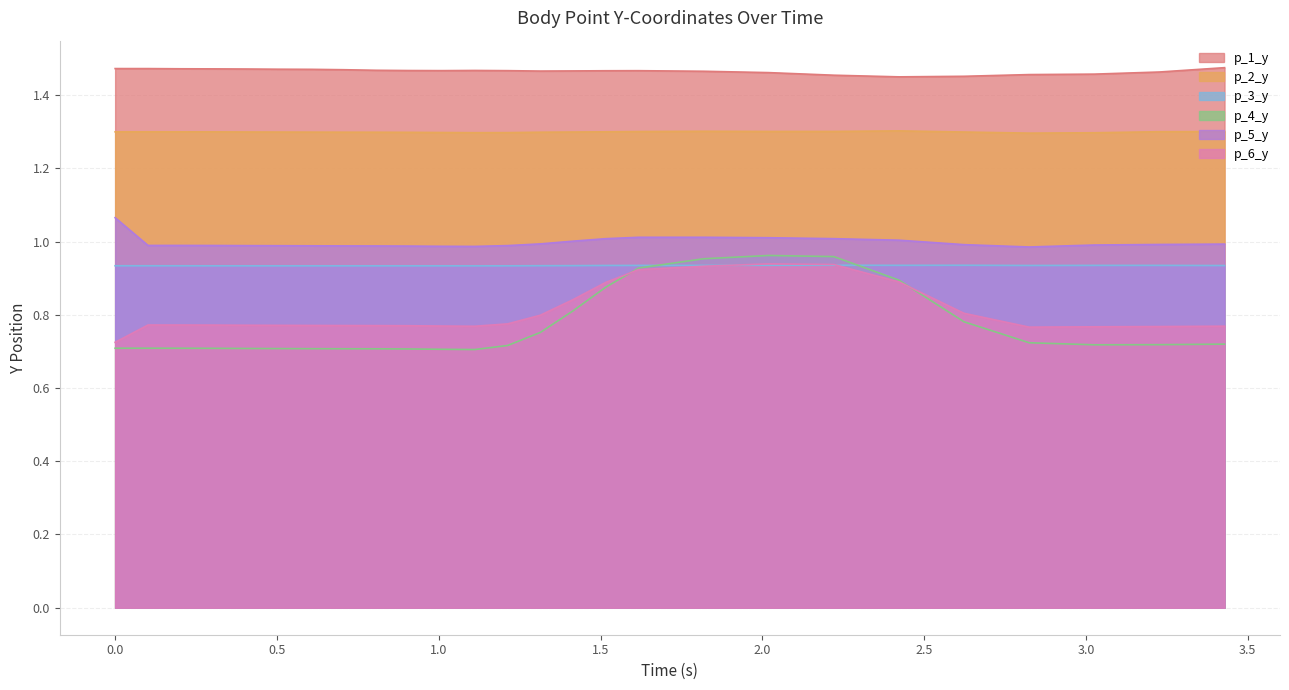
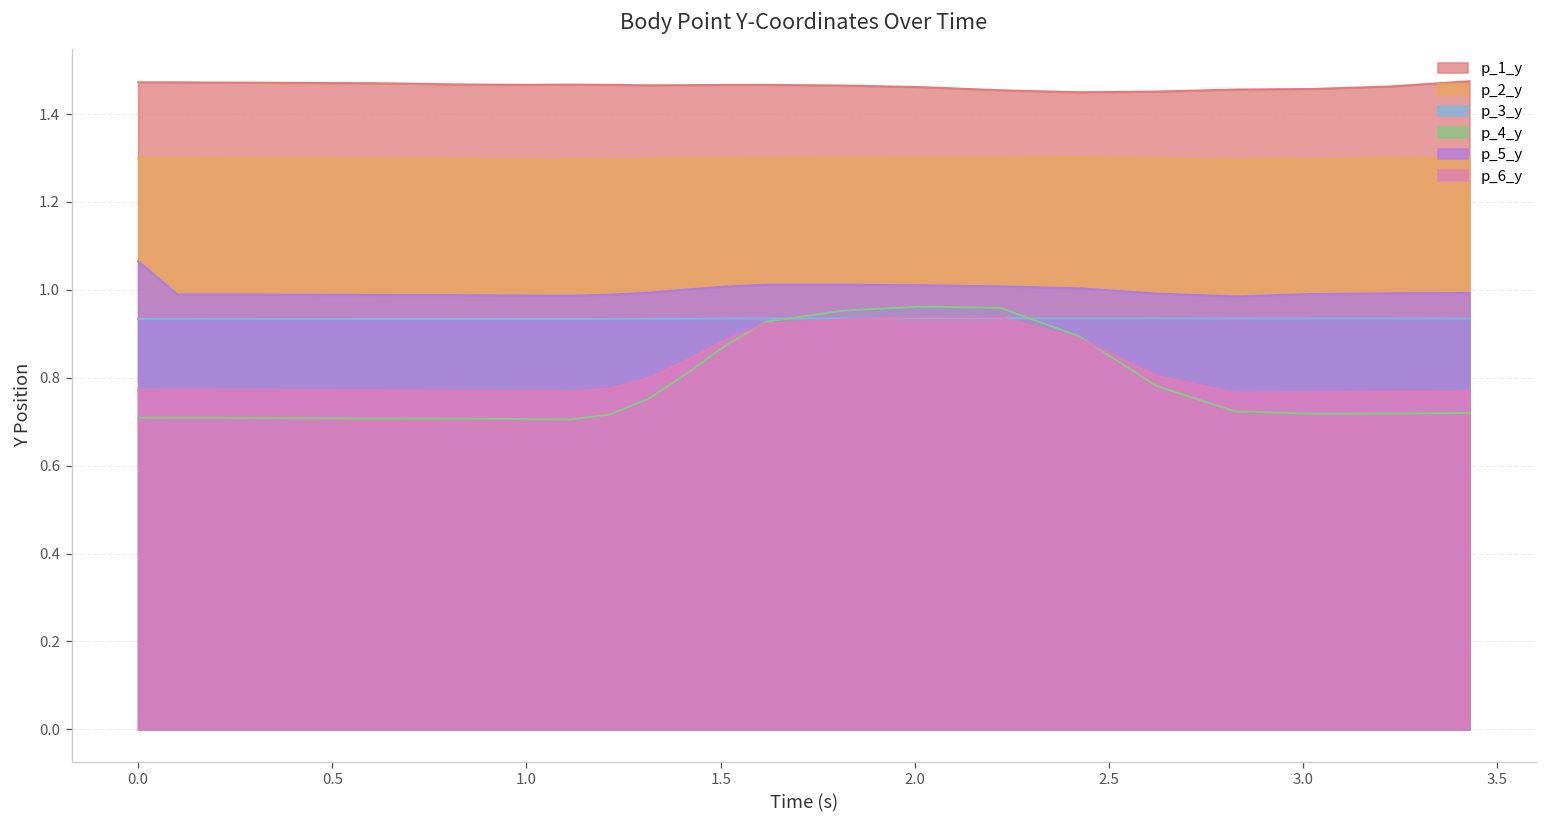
  {
    "p_3_y": {
      "0.0": 0.93
    },
    "p_4_y": {
      "0.0": 0.71
    },
    "p_5_y": {
      "0.0": 1.07
    },
    "p_6_y": {
-     "0.0": 0.72
+     "0.0": 0.77
    }
  }
